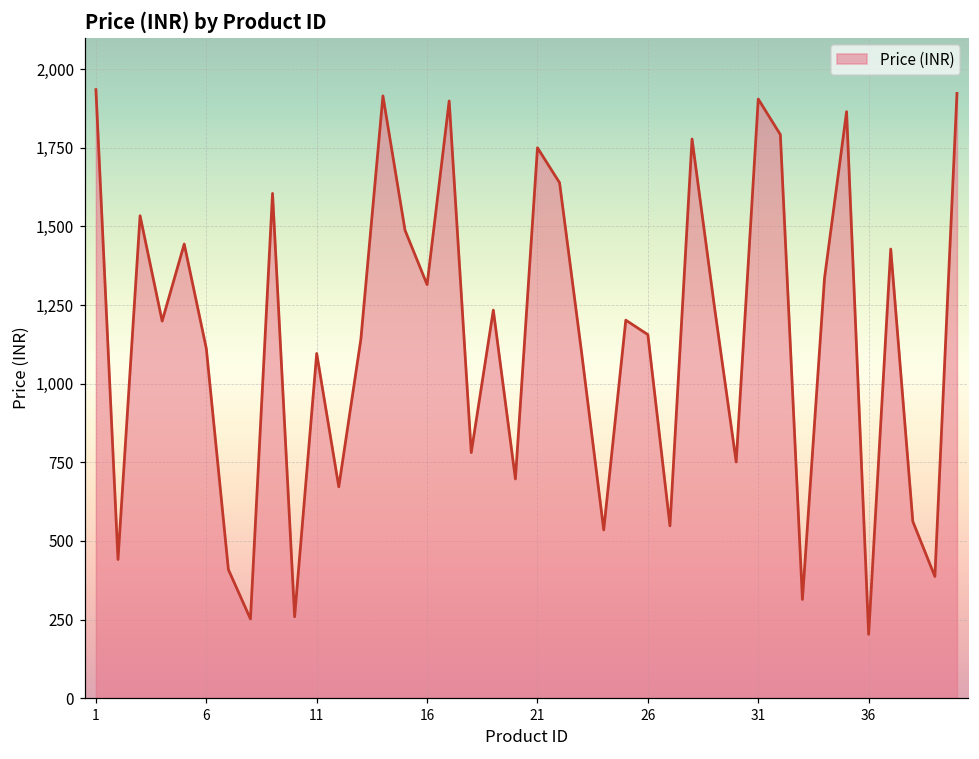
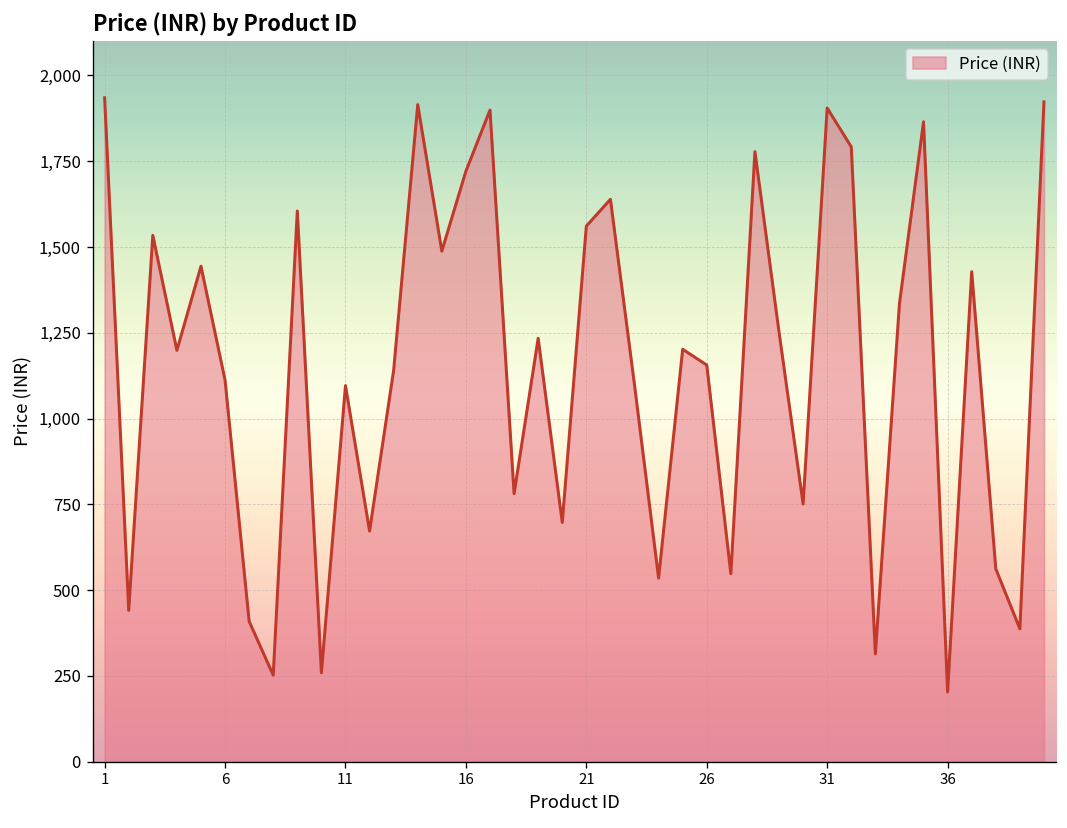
  {
    "1": "1,940",
    "6": "1,110",
    "11": "1,100",
-   "16": "1,320",
-   "21": "1,750",
+   "16": "1,720",
+   "21": "1,560",
    "26": "1,160",
    "31": "1,910",
    "36": "200"
  }
